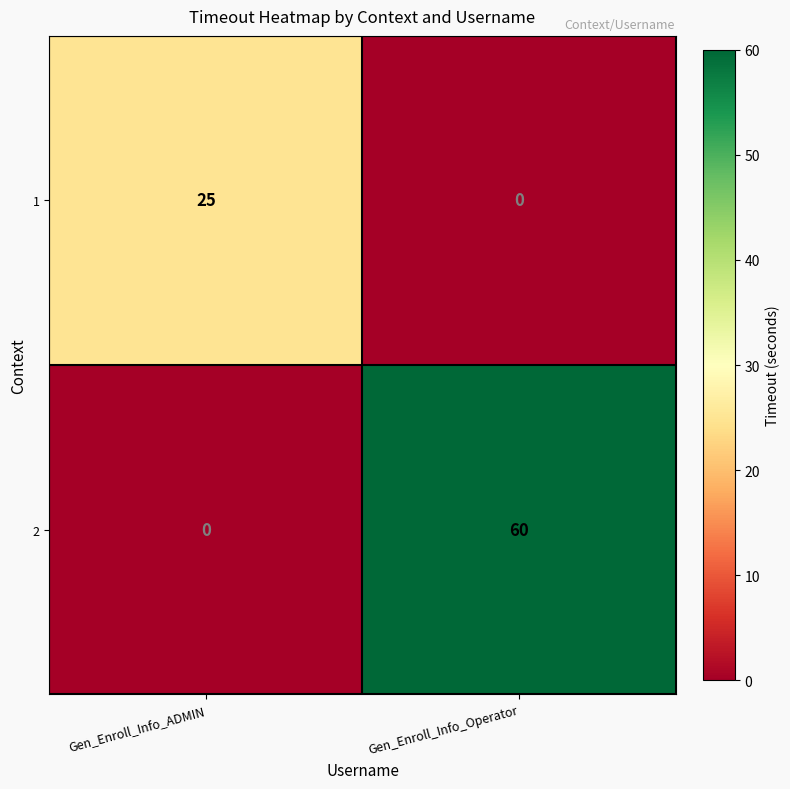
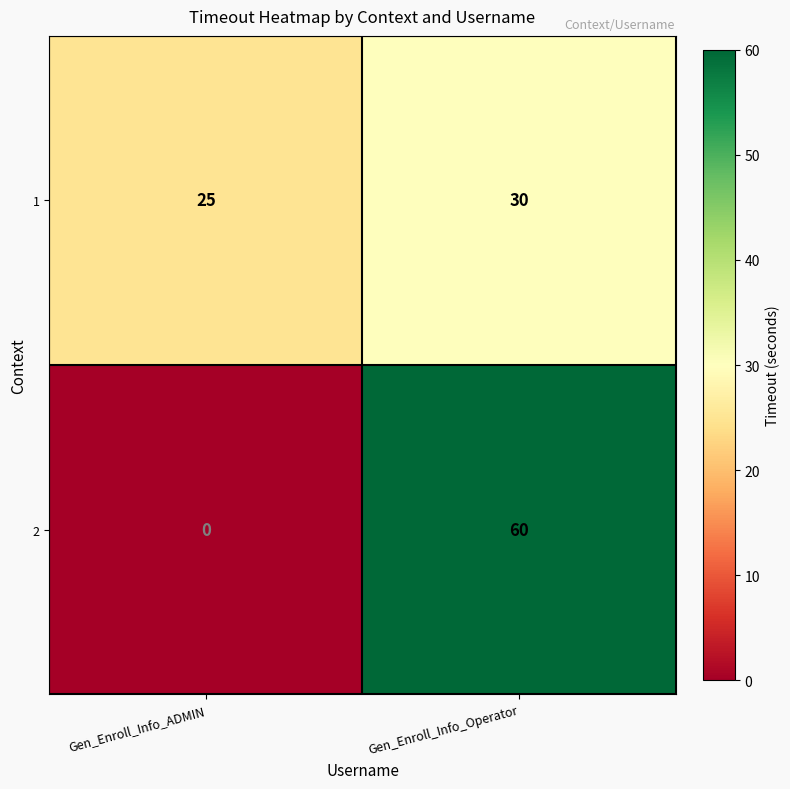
  {
    "1": {
      "Gen_Enroll_Info_ADMIN": 25,
-     "Gen_Enroll_Info_Operator": 0
+     "Gen_Enroll_Info_Operator": 30
    },
    "2": {
      "Gen_Enroll_Info_ADMIN": 0,
      "Gen_Enroll_Info_Operator": 60
    }
  }
